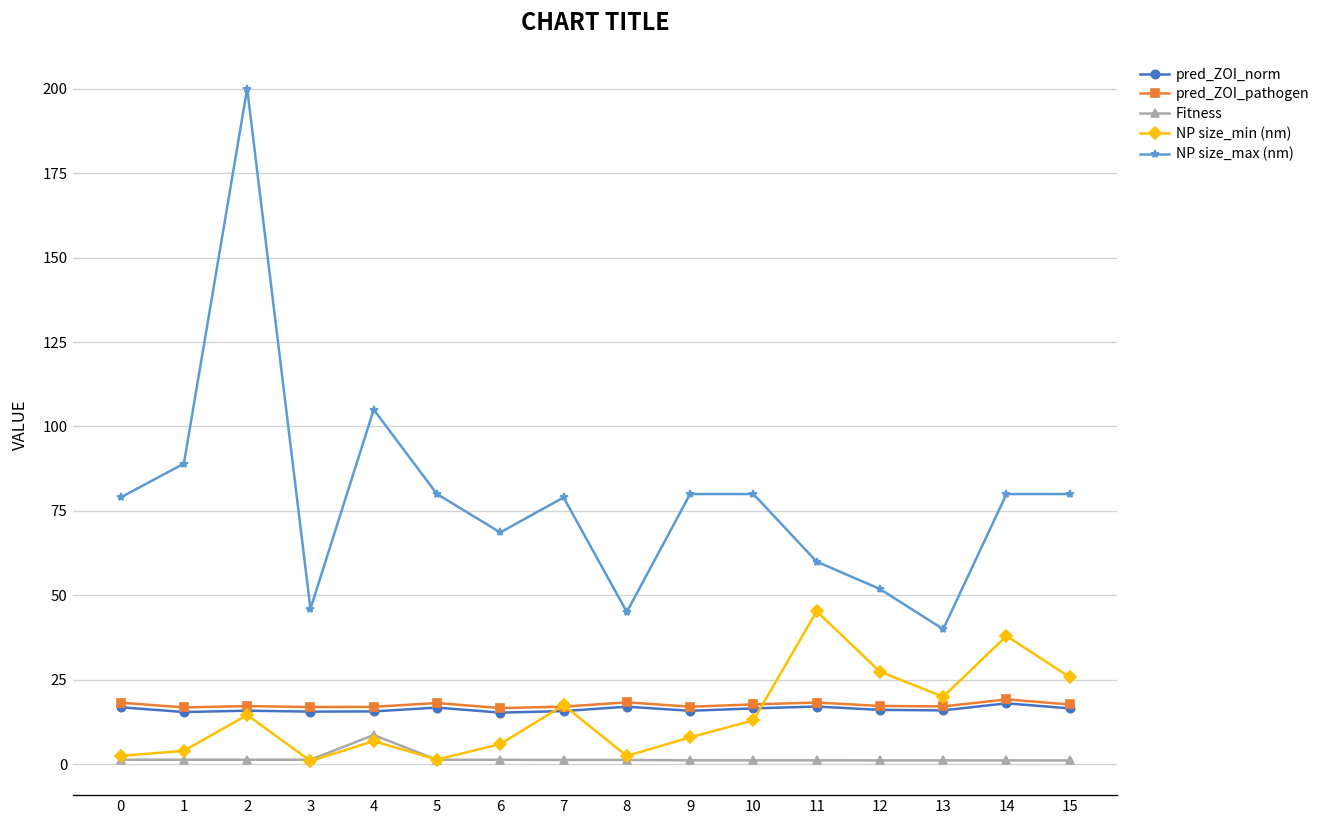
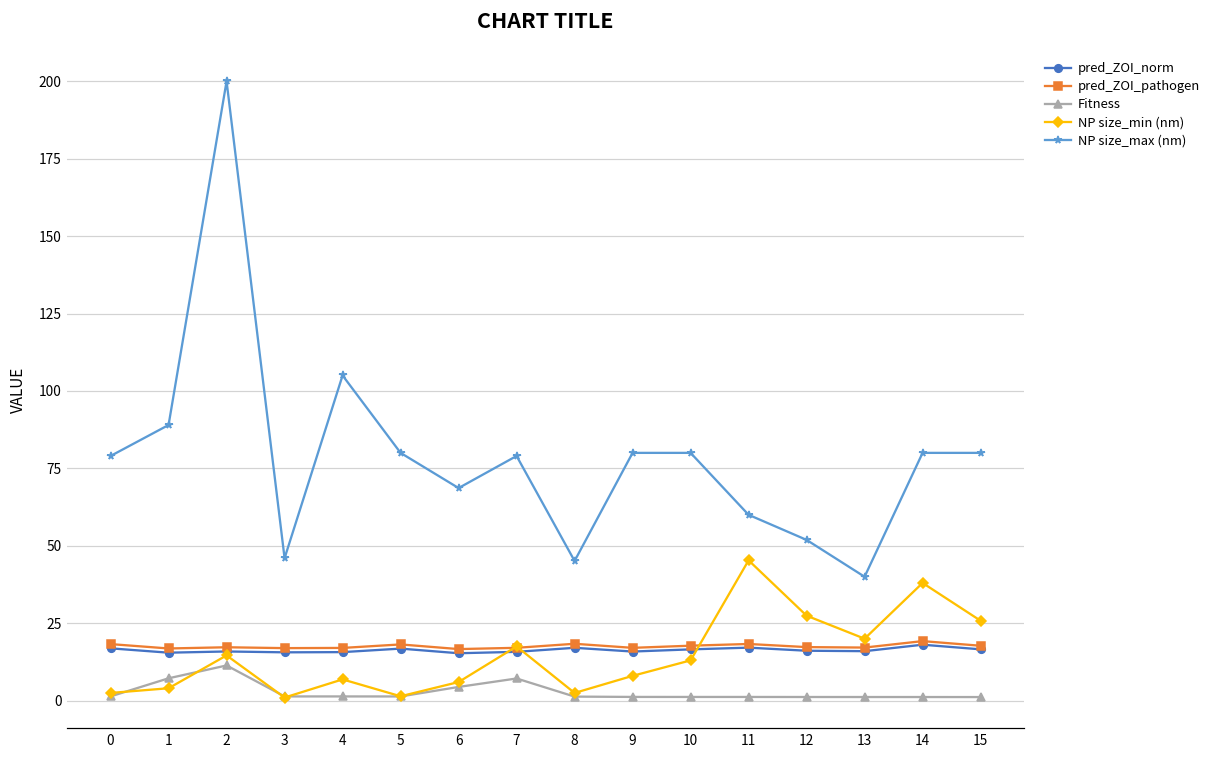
  {
    "pred_ZOI_pathogen": {
      "0": 18,
      "1": 17,
      "2": 17,
      "3": 17,
      "4": 17,
      "5": 18,
      "6": 17,
      "8": 18,
      "9": 17,
      "10": 18,
      "11": 18,
      "12": 17,
      "13": 17,
      "14": 19,
      "15": 18
    },
    "Fitness": {
      "0": 1,
-     "1": 1,
-     "2": 1,
-     "4": 9,
-     "6": 1,
-     "7": 1,
+     "1": 7,
+     "2": 11,
+     "4": 1,
+     "6": 4,
+     "7": 7,
      "8": 1,
      "9": 1,
      "10": 1,
      "11": 1,
      "12": 1,
      "13": 1,
      "14": 1,
      "15": 1
    },
    "NP size_min (nm)": {
      "0": 2,
      "1": 4,
      "2": 15,
      "4": 7,
      "6": 6,
      "8": 2,
      "9": 8,
      "10": 13,
      "11": 45,
      "12": 27,
      "13": 20,
      "14": 38,
      "15": 26
    }
  }
